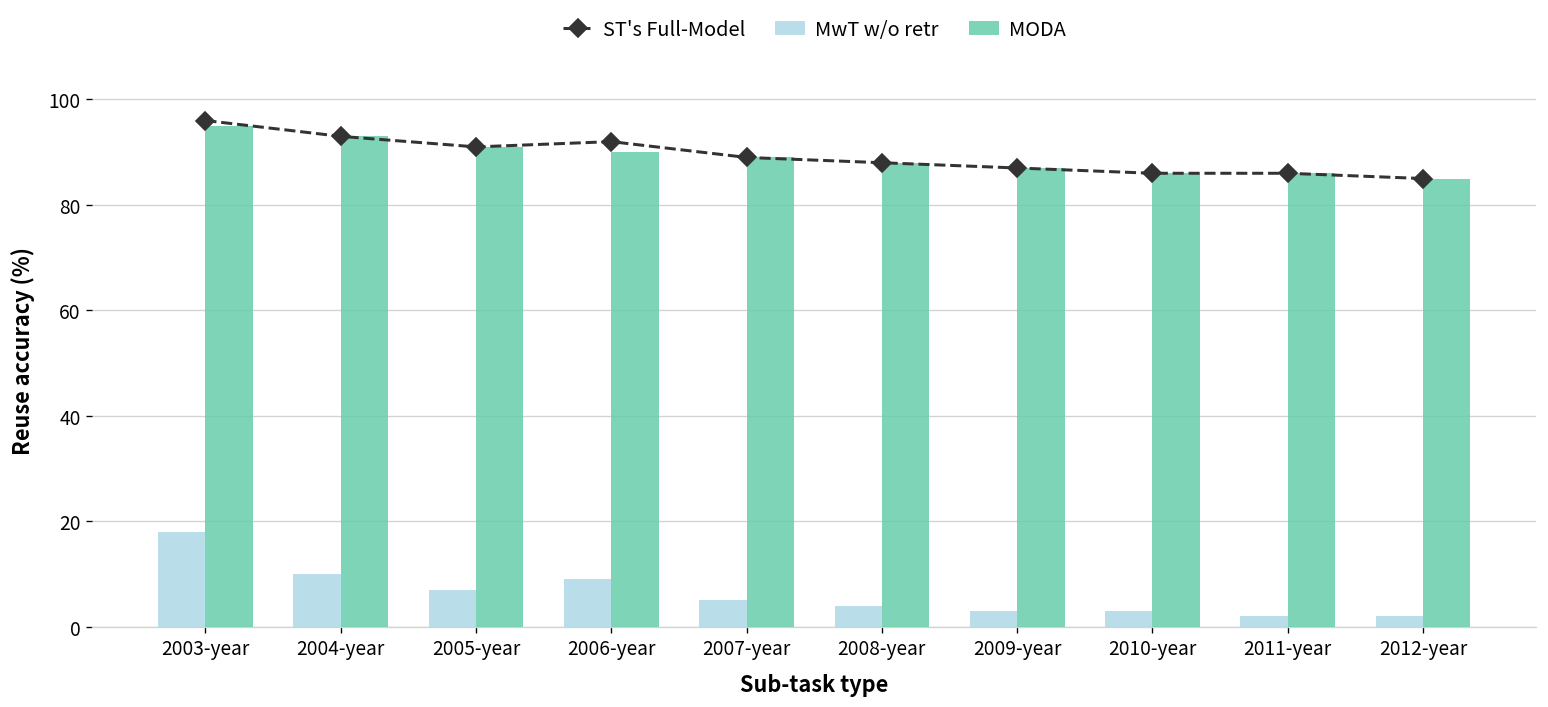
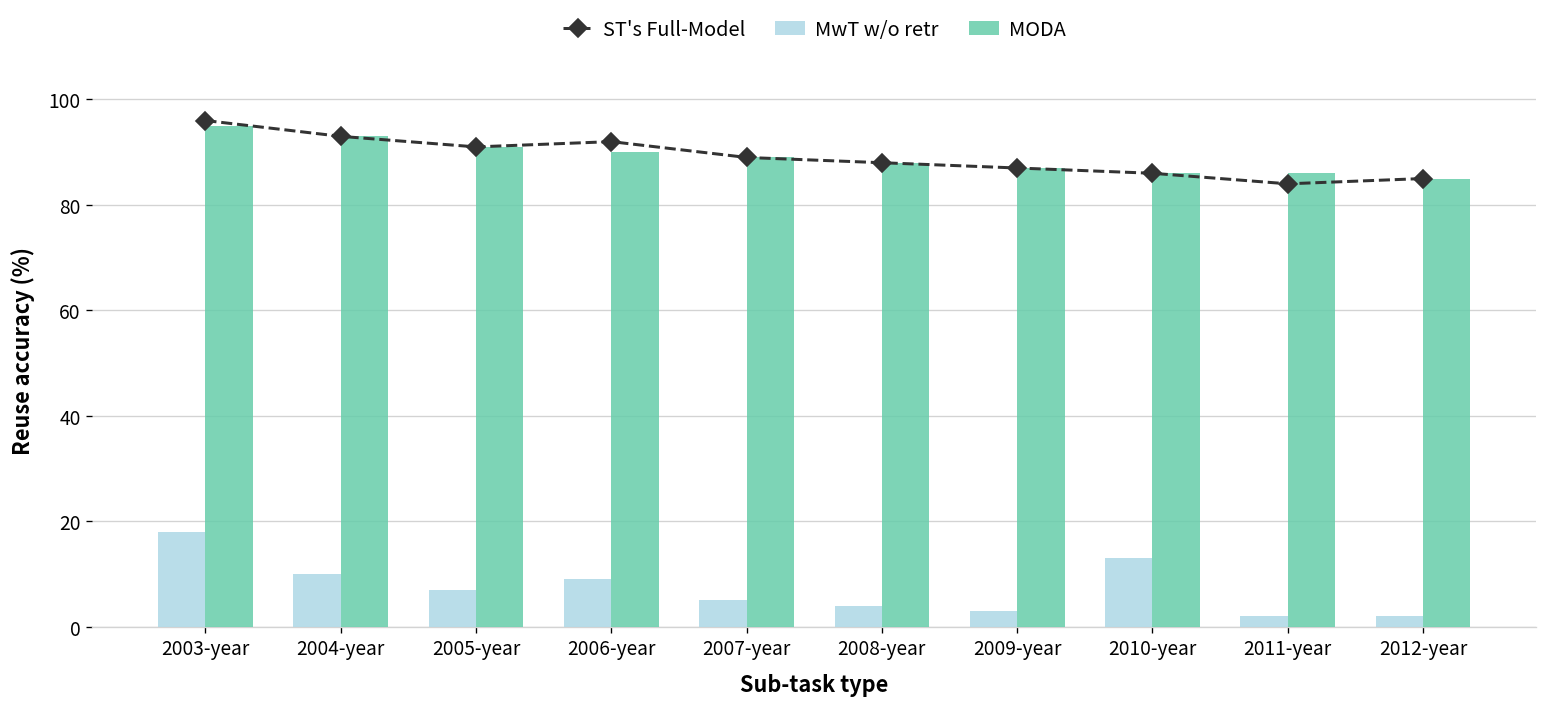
  {
    "MwT w/o retr": {
      "2003-year": 18,
      "2004-year": 10,
      "2005-year": 7,
      "2006-year": 9,
      "2007-year": 5,
      "2008-year": 4,
      "2009-year": 3,
-     "2010-year": 3,
+     "2010-year": 13,
      "2011-year": 2,
      "2012-year": 2
    },
    "ST's Full-Model": {
      "2003-year": 96,
      "2004-year": 93,
      "2005-year": 91,
      "2006-year": 92,
      "2007-year": 89,
      "2008-year": 88,
      "2009-year": 87,
      "2010-year": 86,
-     "2011-year": 86,
+     "2011-year": 84,
      "2012-year": 85
    },
    "MODA": {
      "2003-year": 95,
      "2004-year": 93,
      "2005-year": 91,
      "2006-year": 90,
      "2007-year": 89,
      "2008-year": 88,
      "2009-year": 87,
      "2010-year": 86,
      "2011-year": 86,
      "2012-year": 85
    }
  }
